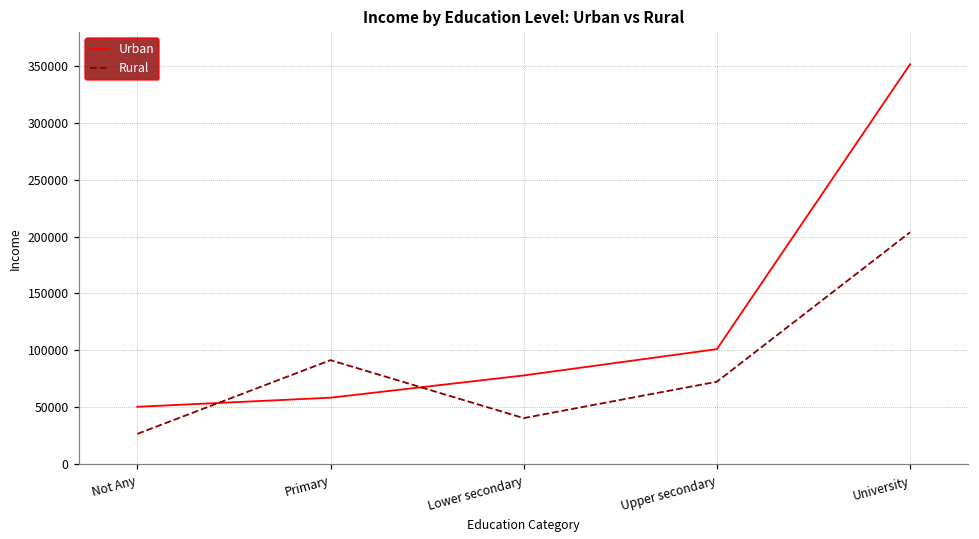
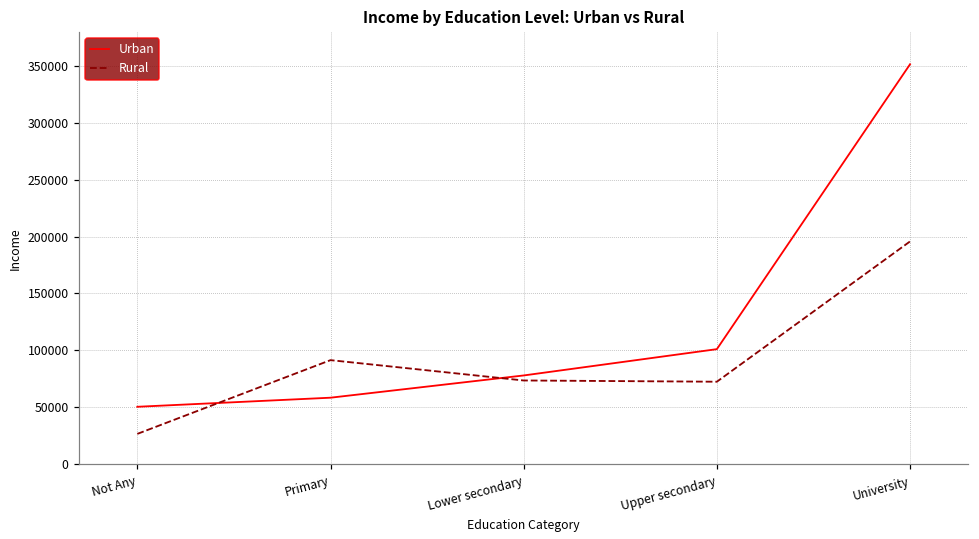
  {
    "Urban": {
      "Not Any": 51000,
      "Primary": 58000,
      "Lower secondary": 78000,
      "Upper secondary": 101000,
      "University": 351000
    },
    "Rural": {
      "Not Any": 27000,
      "Primary": 91000,
-     "Lower secondary": 41000,
+     "Lower secondary": 74000,
      "Upper secondary": 73000,
-     "University": 204000
+     "University": 196000
    }
  }
